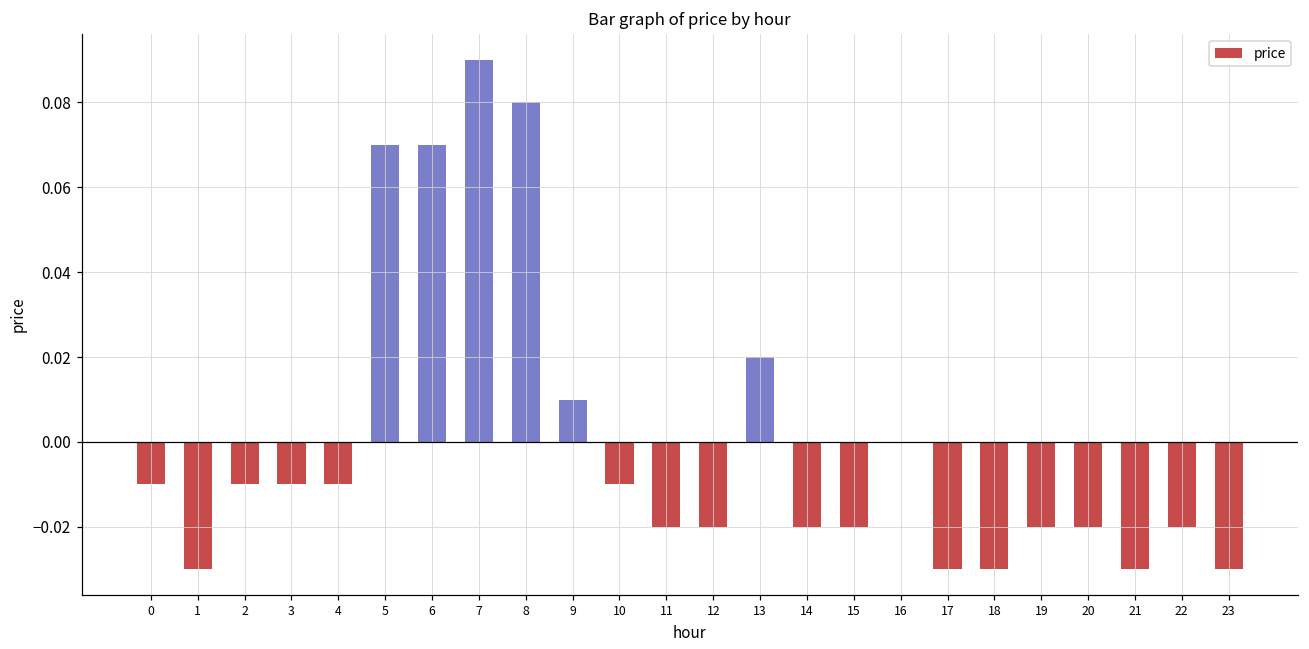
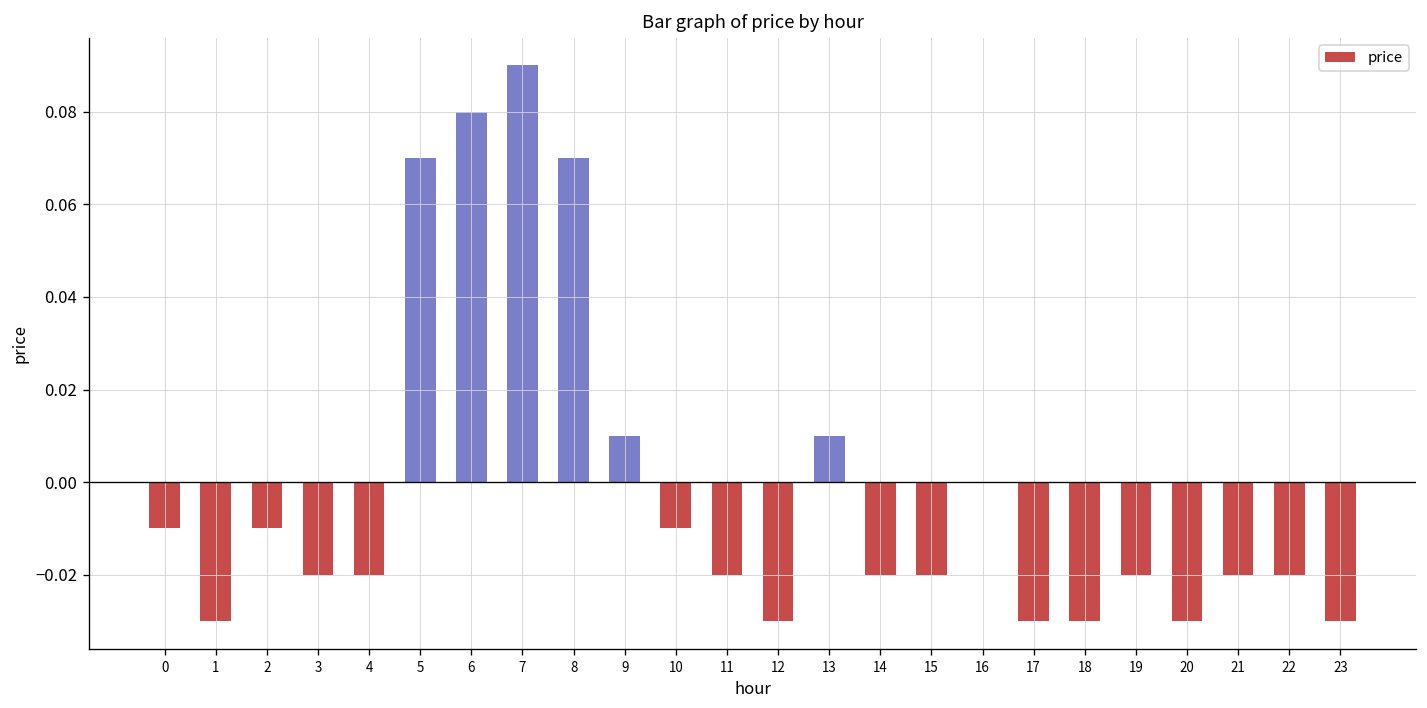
  {
    "0": -0.01,
    "1": -0.03,
    "2": -0.01,
-   "3": -0.01,
-   "4": -0.01,
+   "3": -0.02,
+   "4": -0.02,
    "5": 0.07,
-   "6": 0.07,
+   "6": 0.08,
    "7": 0.09,
-   "8": 0.08,
+   "8": 0.07,
    "9": 0.01,
    "10": -0.01,
    "11": -0.02,
-   "12": -0.02,
-   "13": 0.02,
+   "12": -0.03,
+   "13": 0.01,
    "14": -0.02,
    "15": -0.02,
    "16": 0.00,
    "17": -0.03,
    "18": -0.03,
    "19": -0.02,
-   "20": -0.02,
-   "21": -0.03,
+   "20": -0.03,
+   "21": -0.02,
    "22": -0.02,
    "23": -0.03
  }
